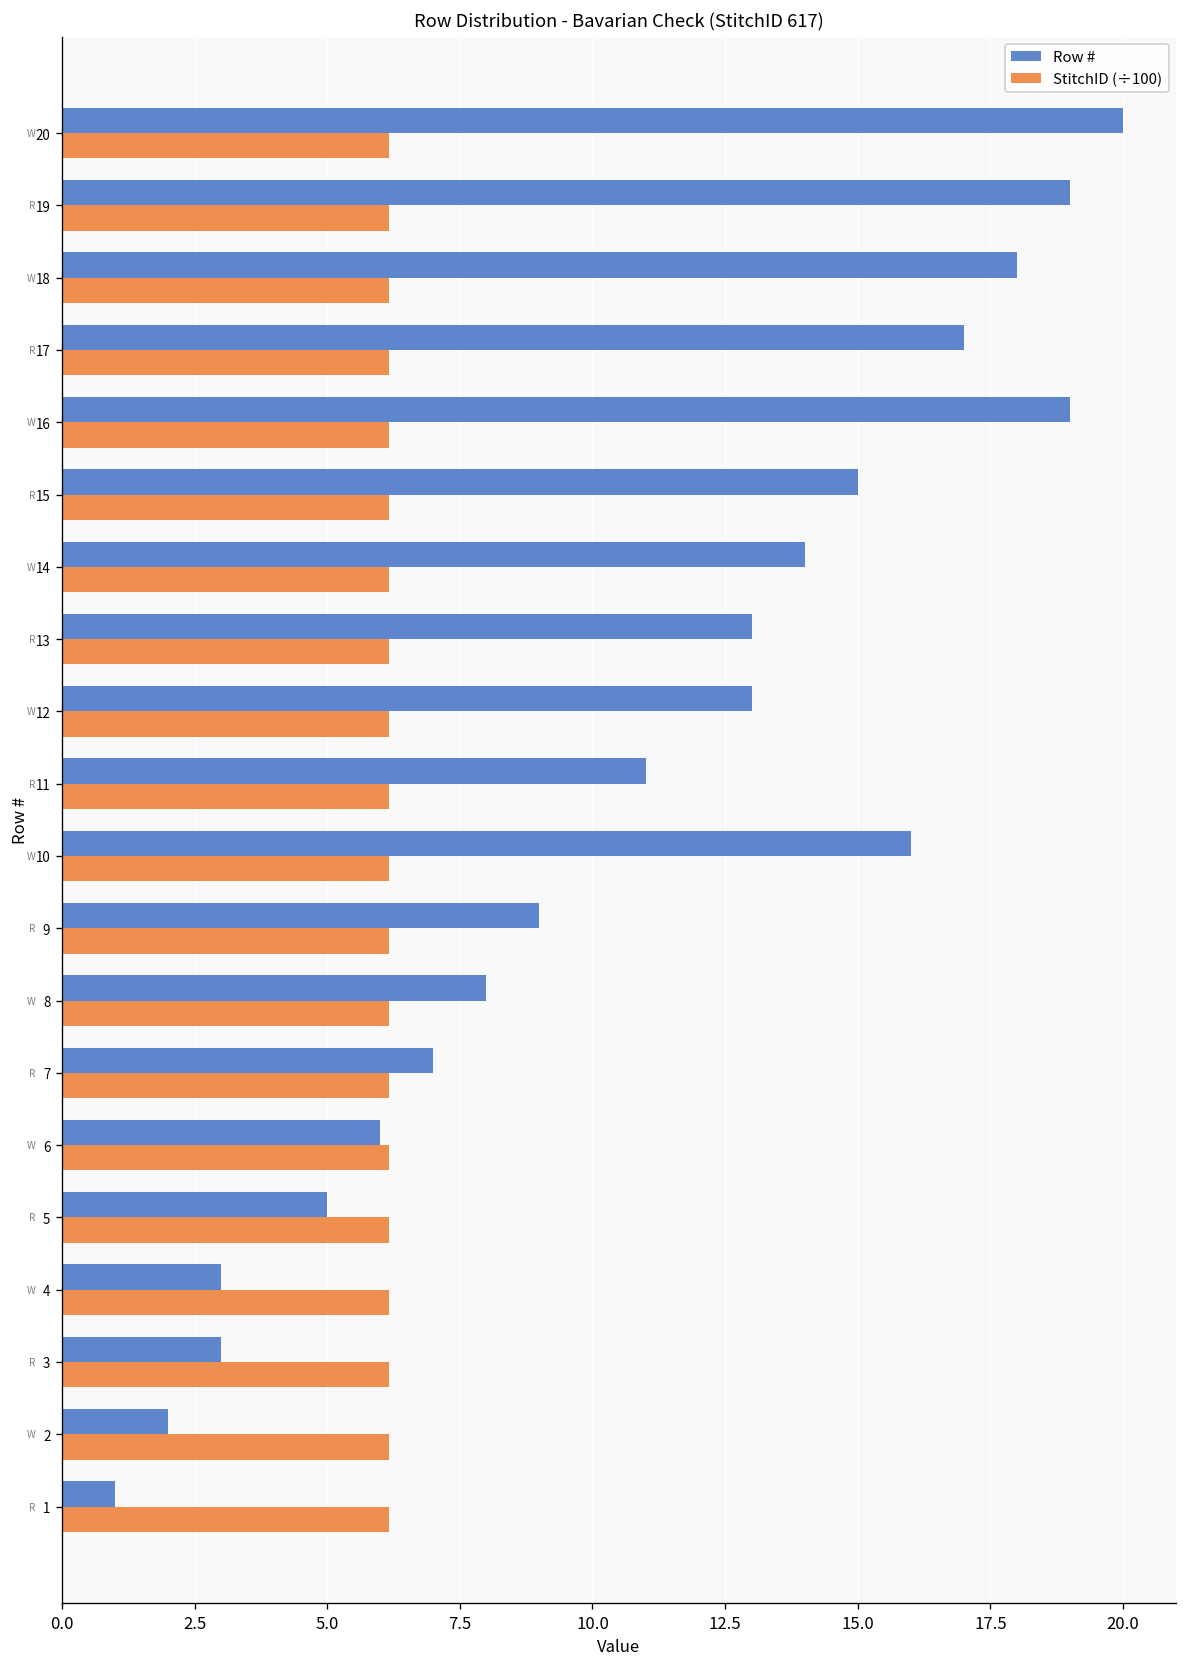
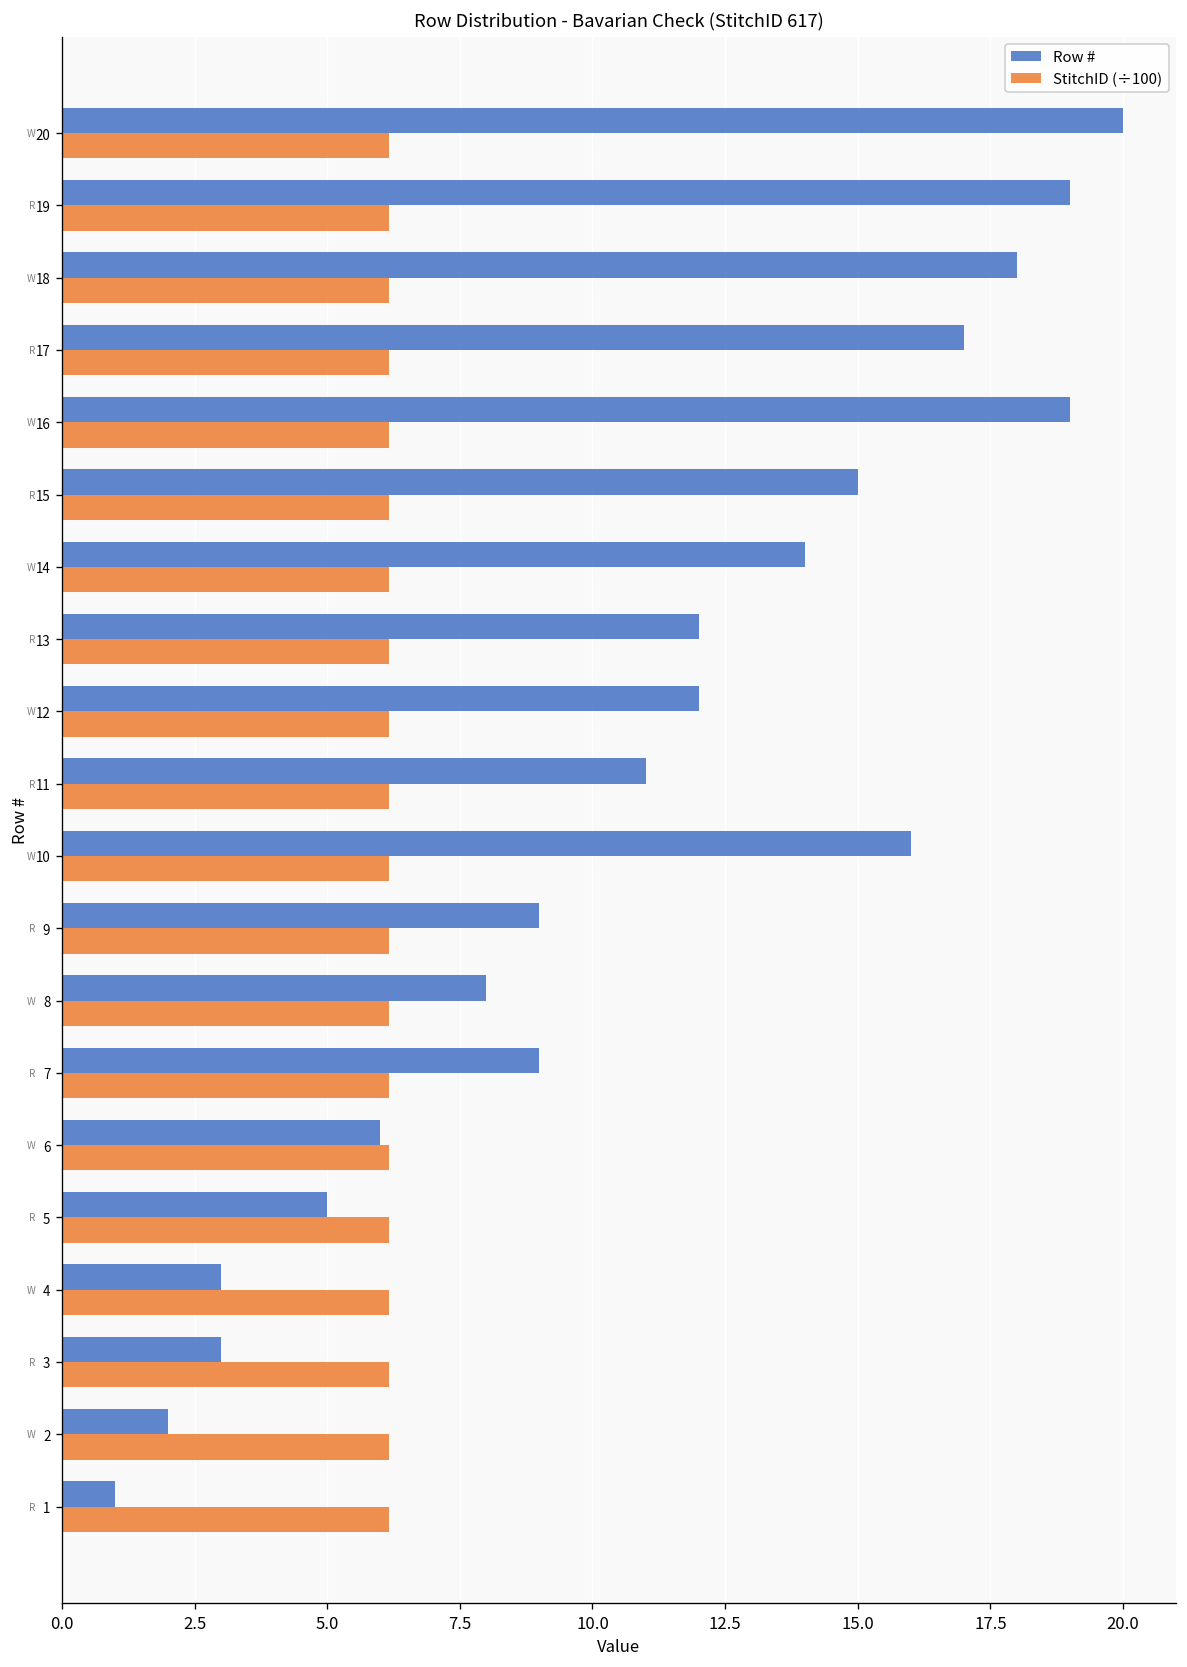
  {
    "Row #": {
      "20": 20,
      "19": 19,
      "18": 18,
      "17": 17,
      "16": 19,
      "15": 15,
      "14": 14,
-     "13": 13,
-     "12": 13,
+     "13": 12,
+     "12": 12,
      "11": 11,
      "10": 16,
      "9": 9,
      "8": 8,
-     "7": 7,
+     "7": 9,
      "6": 6,
      "5": 5,
      "4": 3,
      "3": 3,
      "2": 2,
      "1": 1
    },
    "StitchID (÷100)": {
      "20": 6.2,
      "19": 6.2,
      "18": 6.2,
      "17": 6.2,
      "16": 6.2,
      "15": 6.2,
      "14": 6.2,
      "13": 6.2,
      "12": 6.2,
      "11": 6.2,
      "10": 6.2,
      "9": 6.2,
      "8": 6.2,
      "7": 6.2,
      "6": 6.2,
      "5": 6.2,
      "4": 6.2,
      "3": 6.2,
      "2": 6.2,
      "1": 6.2
    }
  }
